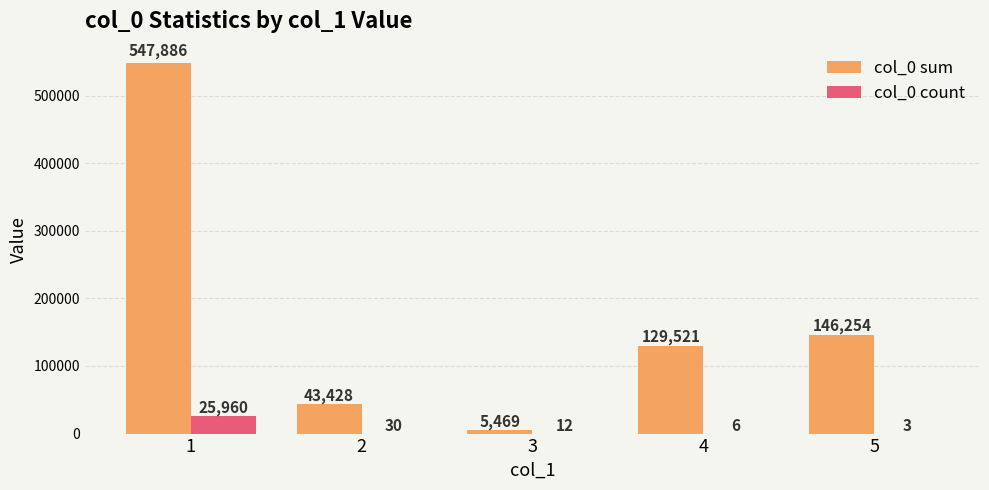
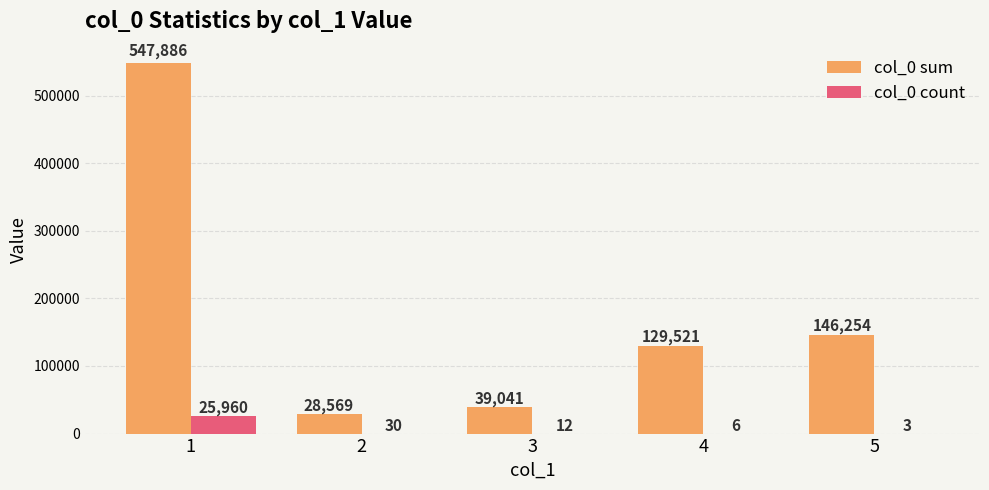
  {
    "col_0 sum": {
      "1": "547,886",
-     "2": "43,428",
-     "3": "5,469",
+     "2": "28,569",
+     "3": "39,041",
      "4": "129,521",
      "5": "146,254"
    },
    "col_0 count": {
      "1": "25,960",
      "2": "30",
      "3": "12",
      "4": "6",
      "5": "3"
    }
  }
